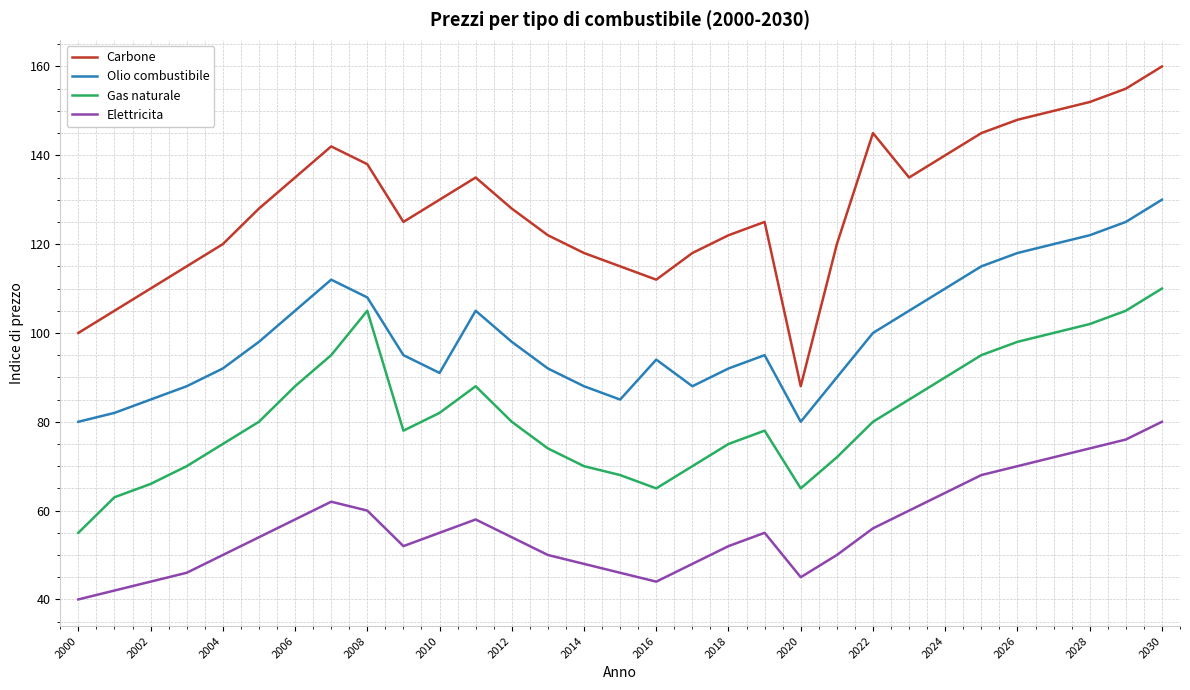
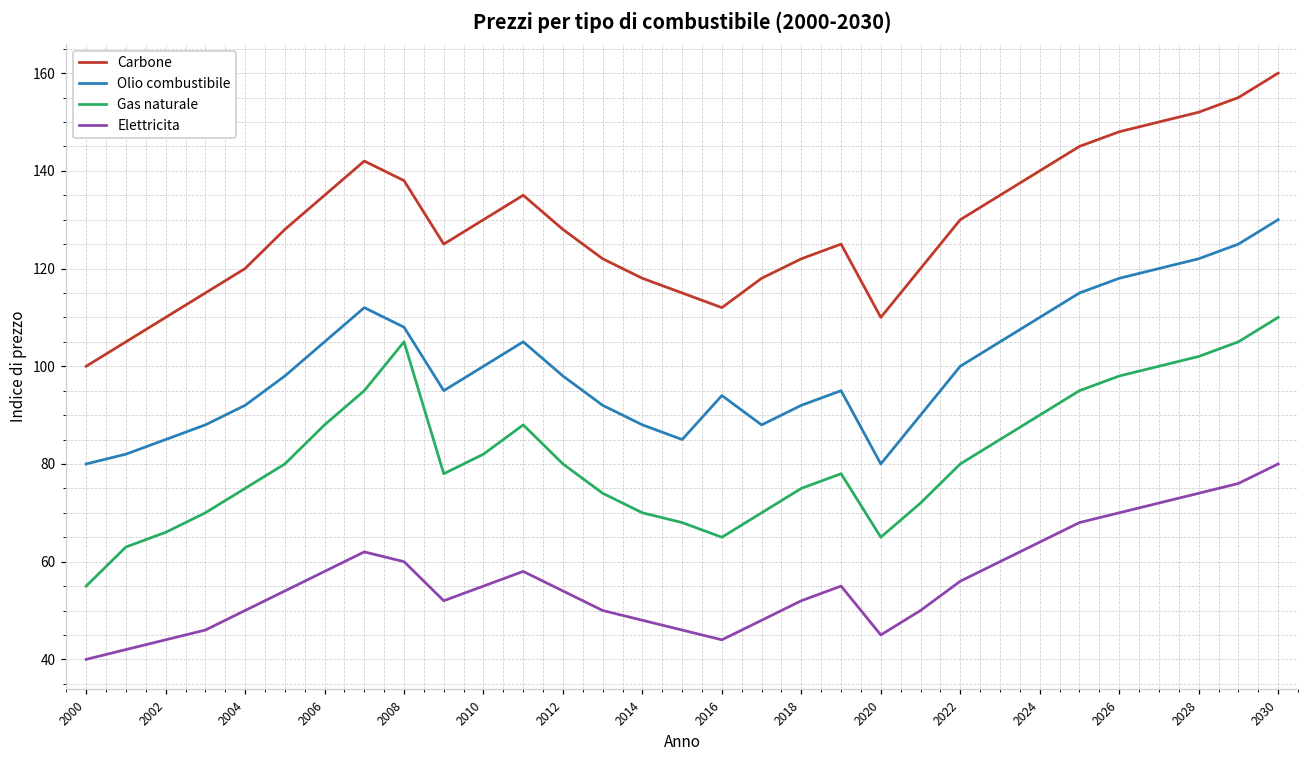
  {
    "Carbone": {
      "2000": 100,
      "2002": 110,
      "2004": 120,
      "2006": 135,
      "2008": 138,
      "2010": 130,
      "2012": 128,
      "2014": 118,
      "2016": 112,
      "2018": 122,
-     "2020": 88,
-     "2022": 145,
+     "2020": 110,
+     "2022": 130,
      "2024": 140,
      "2026": 148,
      "2028": 152,
      "2030": 160
    },
    "Olio combustibile": {
      "2000": 80,
      "2002": 85,
      "2004": 92,
      "2006": 105,
      "2008": 108,
-     "2010": 91,
+     "2010": 100,
      "2012": 98,
      "2014": 88,
      "2016": 94,
      "2018": 92,
      "2020": 80,
      "2022": 100,
      "2024": 110,
      "2026": 118,
      "2028": 122,
      "2030": 130
    },
    "Gas naturale": {
      "2000": 55,
      "2002": 66,
      "2004": 75,
      "2006": 88,
      "2008": 105,
      "2010": 82,
      "2012": 80,
      "2014": 70,
      "2016": 65,
      "2018": 75,
      "2020": 65,
      "2022": 80,
      "2024": 90,
      "2026": 98,
      "2028": 102,
      "2030": 110
    },
    "Elettricita": {
      "2000": 40,
      "2002": 44,
      "2004": 50,
      "2006": 58,
      "2008": 60,
      "2010": 55,
      "2012": 54,
      "2014": 48,
      "2016": 44,
      "2018": 52,
      "2020": 45,
      "2022": 56,
      "2024": 64,
      "2026": 70,
      "2028": 74,
      "2030": 80
    }
  }
